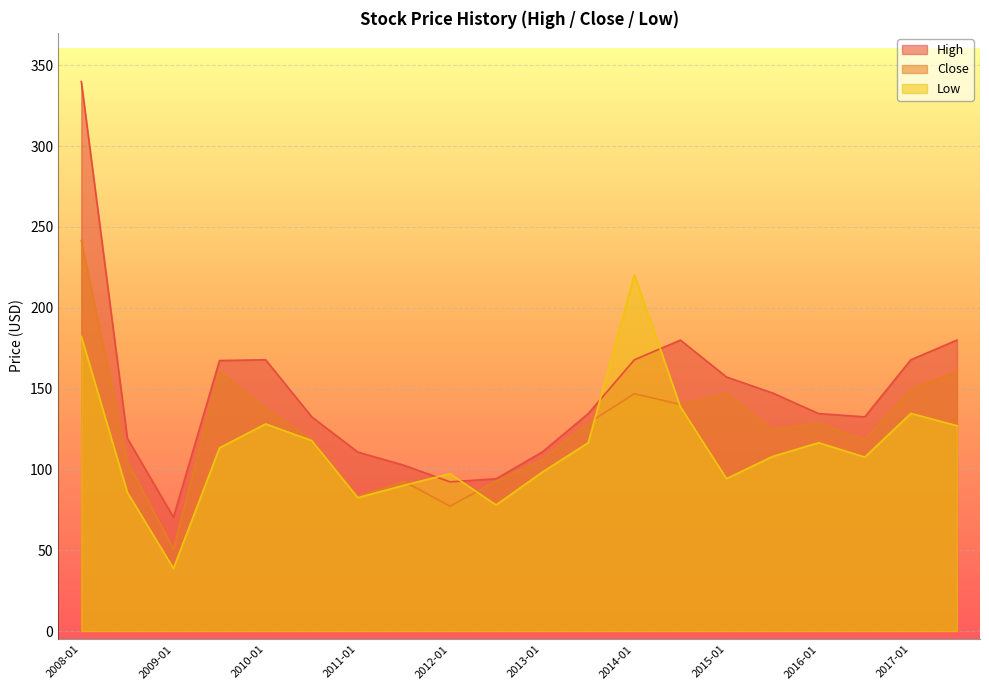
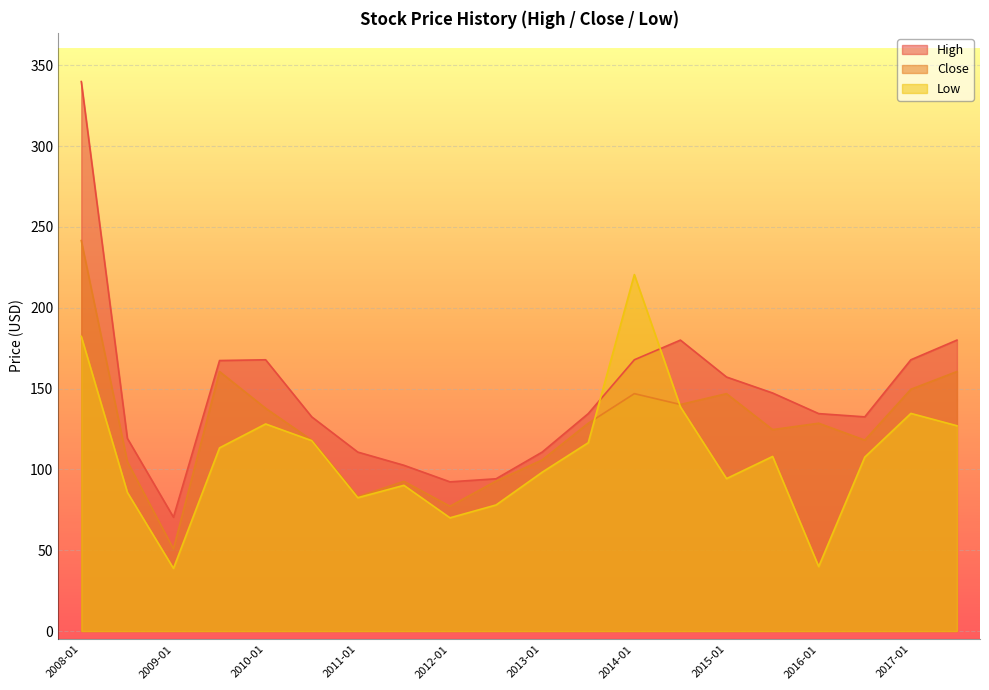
  {
    "Low": {
      "2008-01": 182,
      "2009-01": 39,
      "2010-01": 128,
-     "2012-01": 97,
+     "2012-01": 70,
      "2013-01": 98,
      "2014-01": 221,
      "2015-01": 94,
-     "2016-01": 117,
+     "2016-01": 40,
      "2017-01": 135
    }
  }
